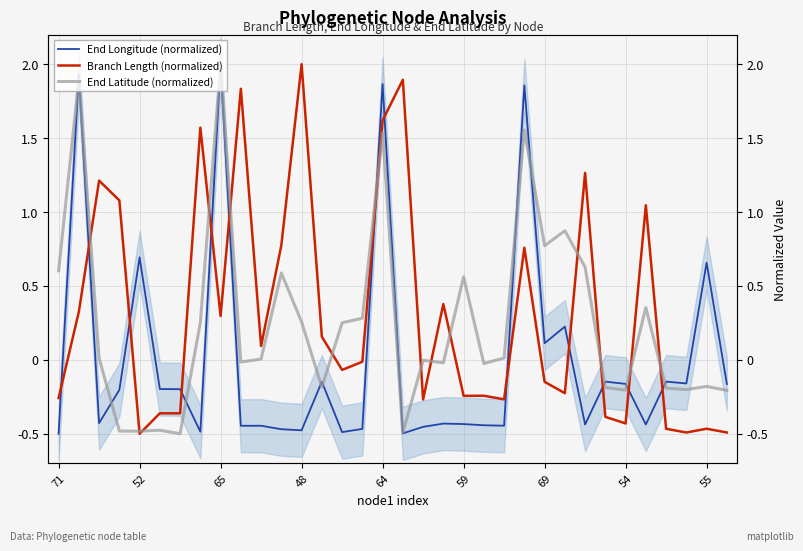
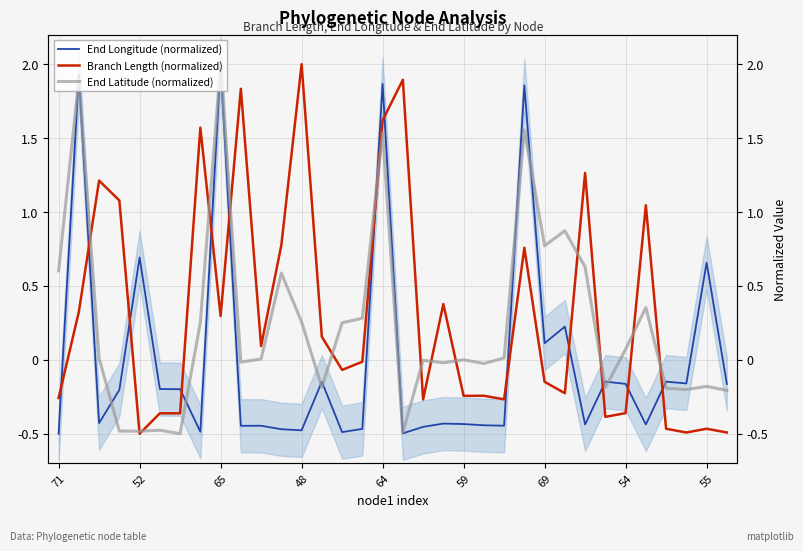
  {
    "End Longitude (normalized)": {
      "71": -0.50,
      "52": 0.69,
      "48": -0.48,
      "64": 1.87,
      "59": -0.43,
      "69": 0.11,
      "54": -0.16,
      "55": 0.66
    },
    "Branch Length (normalized)": {
      "71": -0.26,
      "65": 0.30,
      "48": 2.00,
      "64": 1.62,
      "69": -0.15,
-     "54": -0.43,
+     "54": -0.36,
      "55": -0.47
    },
    "End Latitude (normalized)": {
      "71": 0.60,
      "48": 0.26,
      "64": 1.54,
-     "59": 0.56,
+     "59": 0.00,
      "69": 0.77,
-     "54": -0.20,
+     "54": 0.07,
      "55": -0.18
    }
  }
